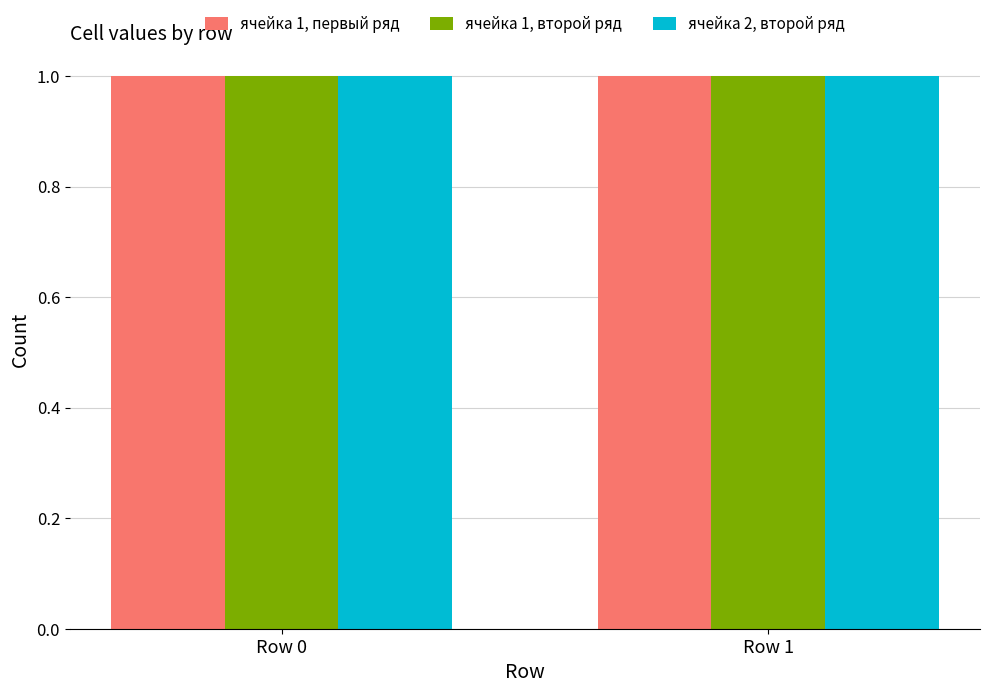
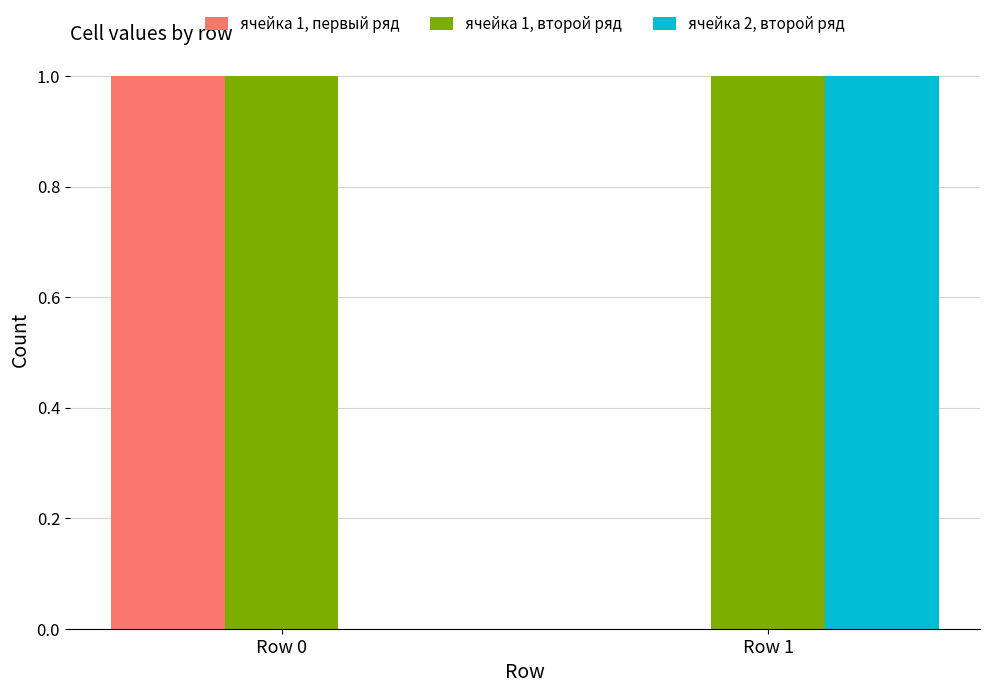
  {
    "ячейка 1, первый ряд": {
      "Row 0": 1,
-     "Row 1": 1
+     "Row 1": 0
    },
    "ячейка 1, второй ряд": {
      "Row 0": 1,
      "Row 1": 1
    },
    "ячейка 2, второй ряд": {
-     "Row 0": 1,
+     "Row 0": 0,
      "Row 1": 1
    }
  }
